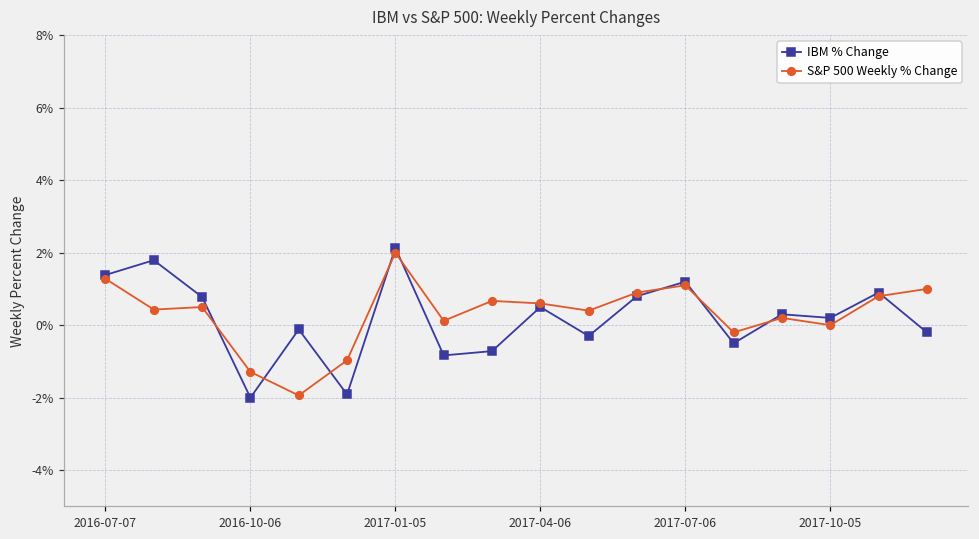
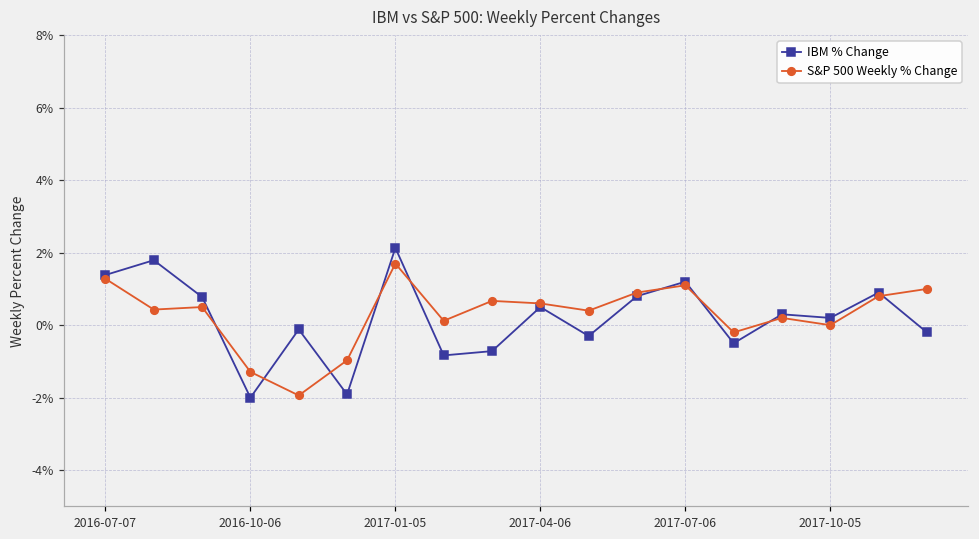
  {
    "IBM % Change": {
      "2016-07-07": "1.4%",
      "2016-10-06": "-2.0%",
      "2017-01-05": "2.1%",
      "2017-04-06": "0.5%",
      "2017-07-06": "1.2%",
      "2017-10-05": "0.2%"
    },
    "S&P 500 Weekly % Change": {
      "2016-07-07": "1.3%",
      "2016-10-06": "-1.3%",
-     "2017-01-05": "2.0%",
+     "2017-01-05": "1.7%",
      "2017-04-06": "0.6%",
      "2017-07-06": "1.1%",
      "2017-10-05": "0.0%"
    }
  }
